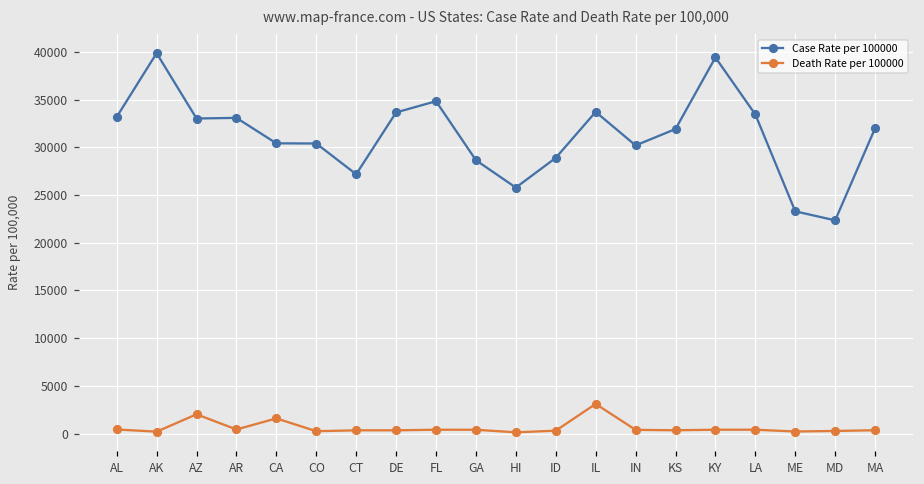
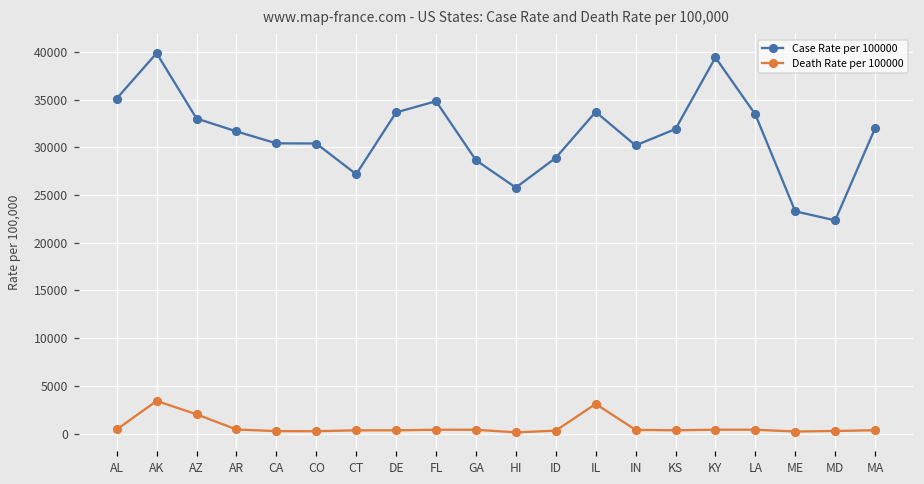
  {
    "Case Rate per 100000": {
-     "AL": 33000,
+     "AL": 35000,
      "AK": 40000,
      "AZ": 33000,
-     "AR": 33000,
+     "AR": 32000,
      "CA": 30000,
      "CO": 30000,
      "CT": 27000,
      "DE": 34000,
      "FL": 35000,
      "GA": 29000,
      "HI": 26000,
      "ID": 29000,
      "IL": 34000,
      "IN": 30000,
      "KS": 32000,
      "KY": 39000,
      "LA": 33000,
      "ME": 23000,
      "MD": 22000,
      "MA": 32000
    },
    "Death Rate per 100000": {
      "AL": 0,
-     "AK": 0,
+     "AK": 3000,
      "AZ": 2000,
      "AR": 0,
-     "CA": 2000,
+     "CA": 0,
      "CO": 0,
      "CT": 0,
      "DE": 0,
      "FL": 0,
      "GA": 0,
      "HI": 0,
      "ID": 0,
      "IL": 3000,
      "IN": 0,
      "KS": 0,
      "KY": 0,
      "LA": 0,
      "ME": 0,
      "MD": 0,
      "MA": 0
    }
  }
